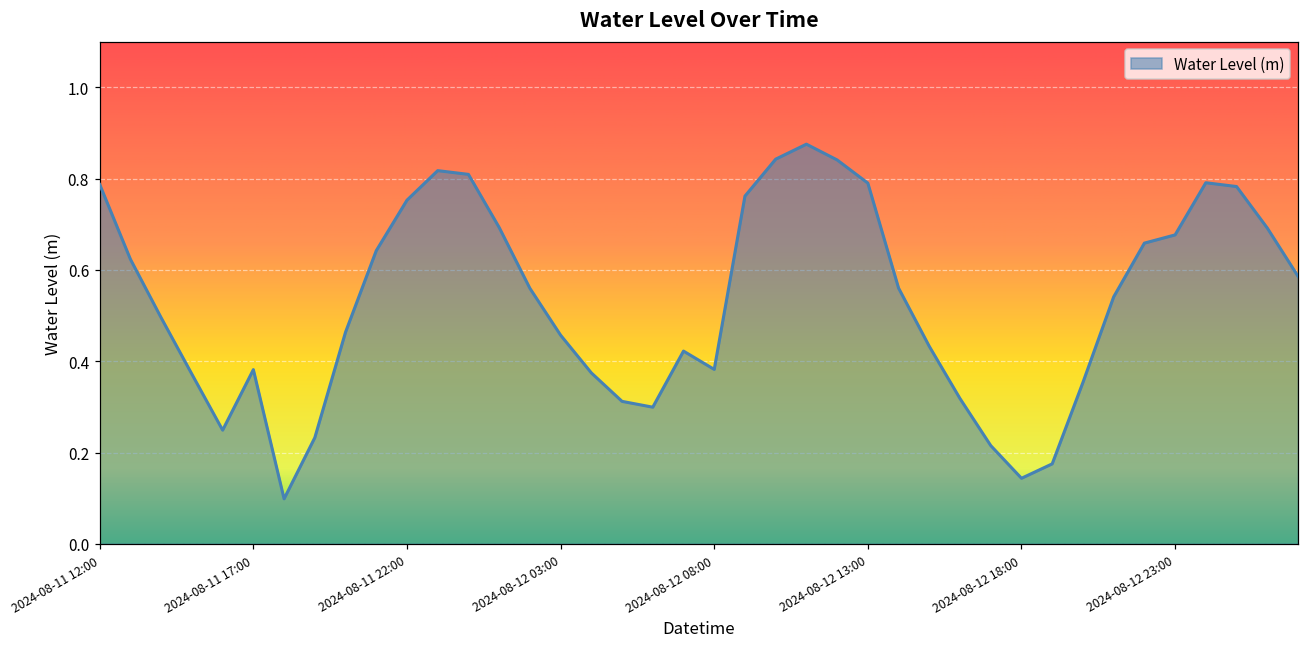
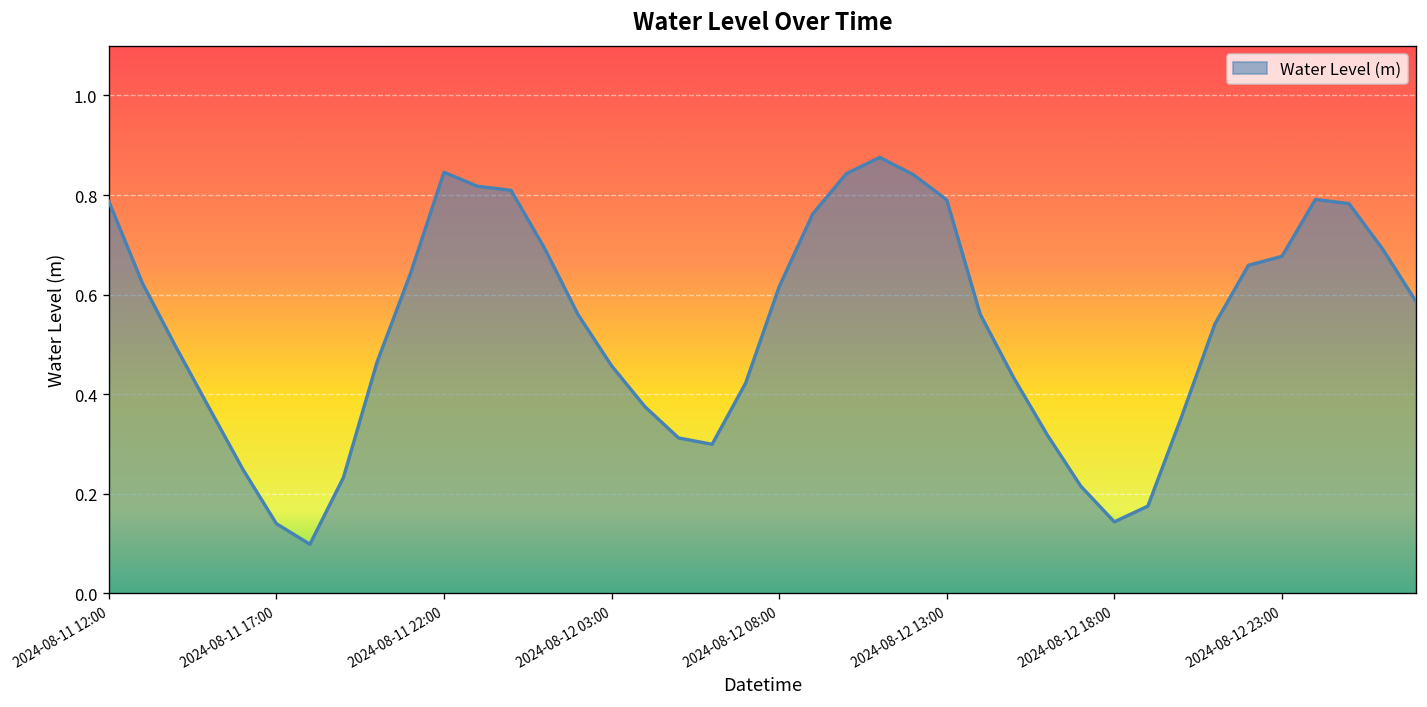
  {
    "2024-08-11 12:00": 0.79,
-   "2024-08-11 17:00": 0.38,
-   "2024-08-11 22:00": 0.75,
+   "2024-08-11 17:00": 0.14,
+   "2024-08-11 22:00": 0.85,
    "2024-08-12 03:00": 0.46,
-   "2024-08-12 08:00": 0.38,
+   "2024-08-12 08:00": 0.62,
    "2024-08-12 13:00": 0.79,
    "2024-08-12 18:00": 0.14,
    "2024-08-12 23:00": 0.68
  }
